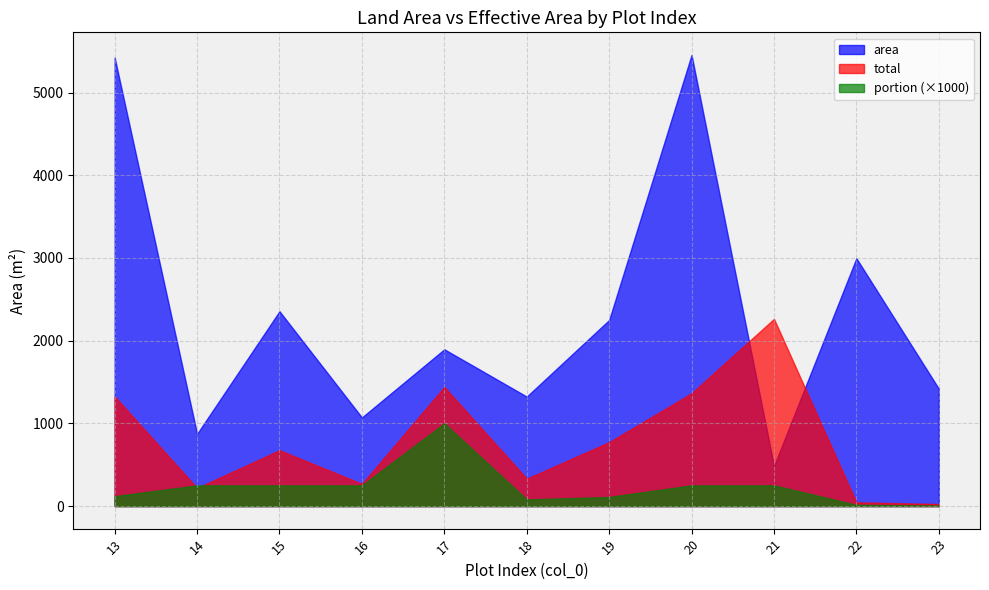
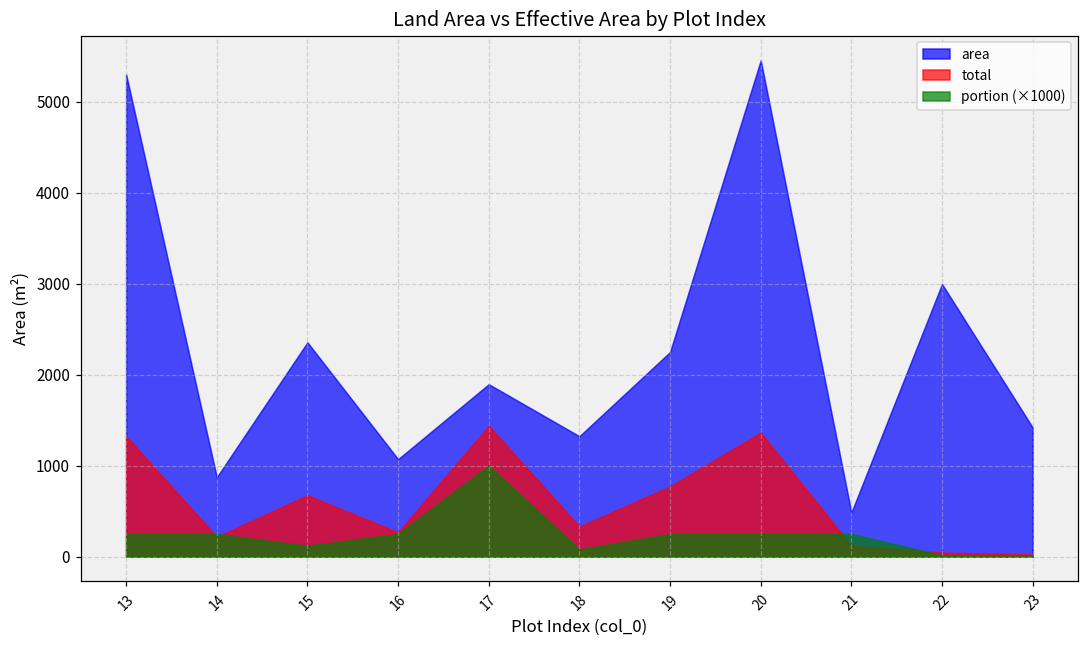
  {
    "area": {
-     "13": 5400,
+     "13": 5300,
      "14": 900,
      "15": 2400,
      "16": 1100,
      "17": 1900,
      "18": 1300,
      "19": 2300,
      "20": 5500,
      "21": 500,
      "22": 3000,
      "23": 1400
    },
    "total": {
      "13": 1300,
      "14": 200,
      "15": 700,
      "17": 1400,
      "18": 300,
      "19": 800,
      "20": 1400,
-     "21": 2300
+     "21": 100
    },
    "portion (×1000)": {
-     "13": 100,
+     "13": 300,
      "14": 300,
-     "15": 300,
+     "15": 100,
      "17": 1000,
      "18": 100,
-     "19": 100,
+     "19": 300,
      "20": 300,
      "21": 300
    }
  }
